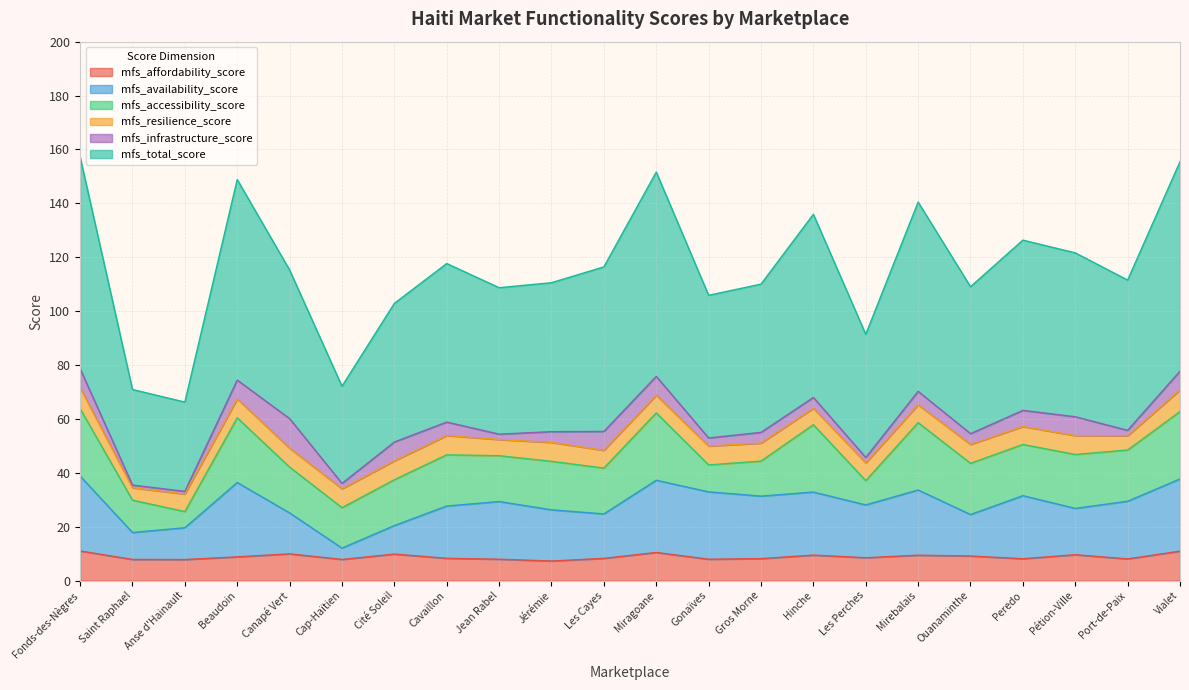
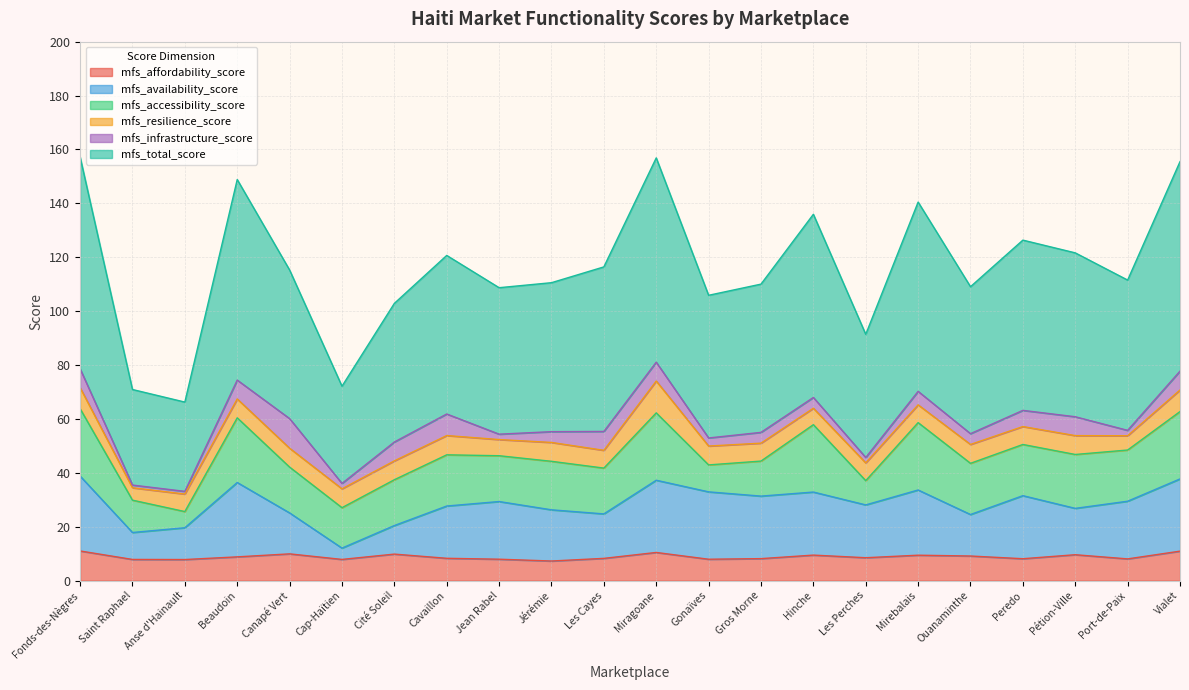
  {
    "mfs_affordability_score": {
      "Fonds-des-Nègres": 11,
      "Saint Raphael": 8,
      "Anse d'Hainault": 8,
      "Beaudoin": 9,
      "Canapé Vert": 10,
      "Cap-Haïtien": 8,
      "Cité Soleil": 10,
      "Cavaillon": 8,
      "Jean Rabel": 8,
      "Jérémie": 7,
      "Les Cayes": 8,
      "Miragoane": 10,
      "Gonaïves": 8,
      "Gros Morne": 8,
      "Hinche": 9,
      "Les Perches": 9,
      "Mirebalais": 9,
      "Ouanaminthe": 9,
      "Peredo": 8,
      "Pétion-Ville": 10,
      "Port-de-Paix": 8,
      "Vialet": 11
    },
    "mfs_availability_score": {
      "Fonds-des-Nègres": 28,
      "Saint Raphael": 10,
      "Anse d'Hainault": 12,
      "Beaudoin": 28,
      "Canapé Vert": 15,
      "Cap-Haïtien": 4,
      "Cité Soleil": 11,
      "Cavaillon": 19,
      "Jean Rabel": 21,
      "Jérémie": 19,
      "Les Cayes": 17,
      "Miragoane": 27,
      "Gonaïves": 25,
      "Gros Morne": 23,
      "Hinche": 23,
      "Les Perches": 20,
      "Mirebalais": 24,
      "Ouanaminthe": 15,
      "Peredo": 23,
      "Pétion-Ville": 17,
      "Port-de-Paix": 21,
      "Vialet": 27
    },
    "mfs_resilience_score": {
      "Fonds-des-Nègres": 8,
      "Saint Raphael": 5,
      "Anse d'Hainault": 7,
      "Beaudoin": 7,
      "Canapé Vert": 7,
      "Cap-Haïtien": 7,
      "Cité Soleil": 7,
      "Cavaillon": 7,
      "Jean Rabel": 6,
      "Jérémie": 7,
      "Les Cayes": 7,
-     "Miragoane": 7,
+     "Miragoane": 12,
      "Gonaïves": 7,
      "Gros Morne": 7,
      "Hinche": 6,
      "Les Perches": 7,
      "Mirebalais": 7,
      "Ouanaminthe": 7,
      "Peredo": 7,
      "Pétion-Ville": 7,
      "Port-de-Paix": 5,
      "Vialet": 8
    },
    "mfs_infrastructure_score": {
      "Fonds-des-Nègres": 7,
      "Saint Raphael": 1,
      "Anse d'Hainault": 1,
      "Beaudoin": 7,
      "Canapé Vert": 11,
      "Cap-Haïtien": 2,
      "Cité Soleil": 7,
-     "Cavaillon": 5,
+     "Cavaillon": 8,
      "Jean Rabel": 2,
      "Jérémie": 4,
      "Les Cayes": 7,
      "Miragoane": 7,
      "Gonaïves": 3,
      "Gros Morne": 4,
      "Hinche": 4,
      "Les Perches": 2,
      "Mirebalais": 5,
      "Ouanaminthe": 4,
      "Peredo": 6,
      "Pétion-Ville": 7,
      "Port-de-Paix": 2,
      "Vialet": 7
    }
  }
